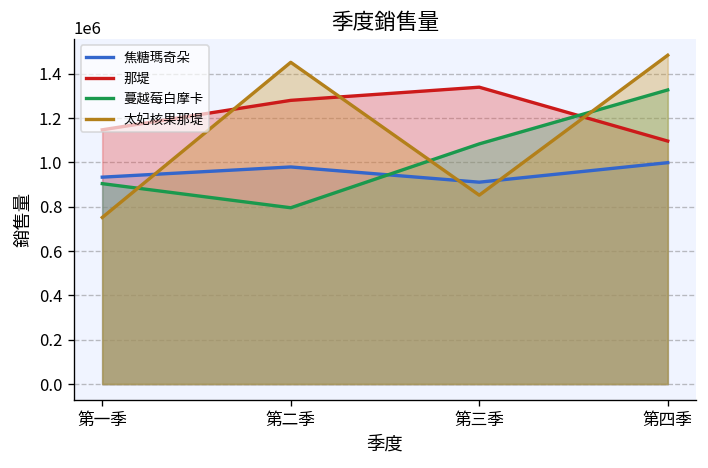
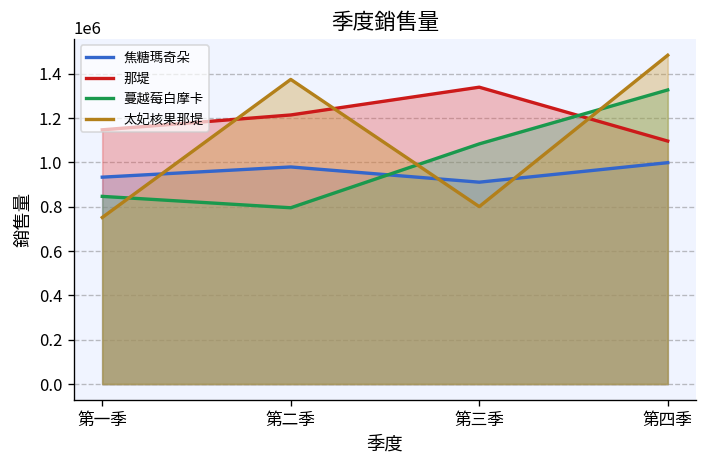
  {
    "焦糖瑪奇朵": {
      "第一季": 930000,
      "第二季": 980000,
      "第三季": 910000,
      "第四季": 1000000
    },
    "那堤": {
      "第一季": 1150000,
-     "第二季": 1280000,
+     "第二季": 1210000,
      "第三季": 1340000,
      "第四季": 1100000
    },
    "蔓越莓白摩卡": {
-     "第一季": 900000,
+     "第一季": 850000,
      "第二季": 800000,
      "第三季": 1080000,
      "第四季": 1330000
    },
    "太妃核果那堤": {
      "第一季": 750000,
-     "第二季": 1450000,
-     "第三季": 850000,
+     "第二季": 1370000,
+     "第三季": 800000,
      "第四季": 1480000
    }
  }
